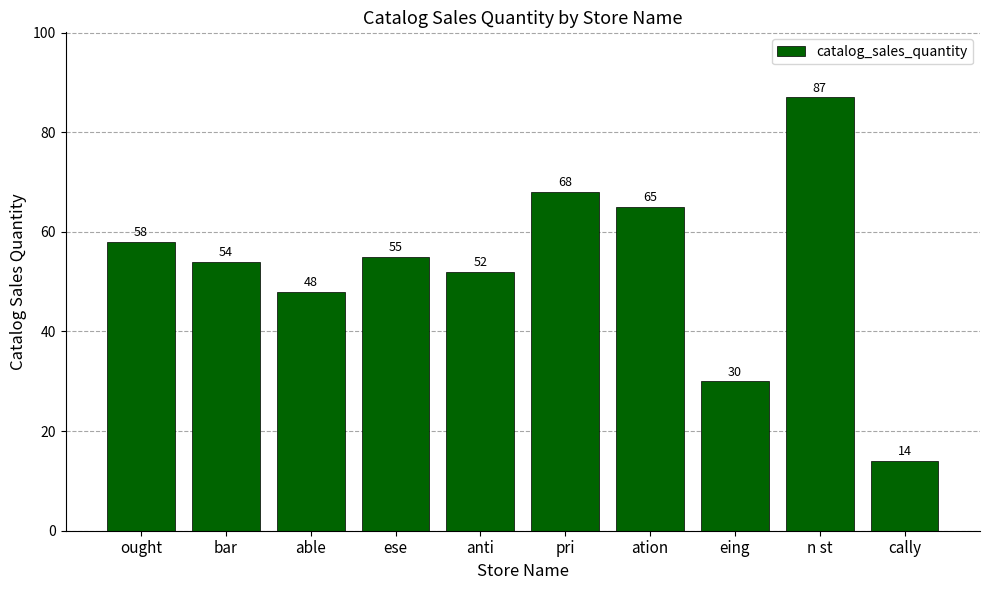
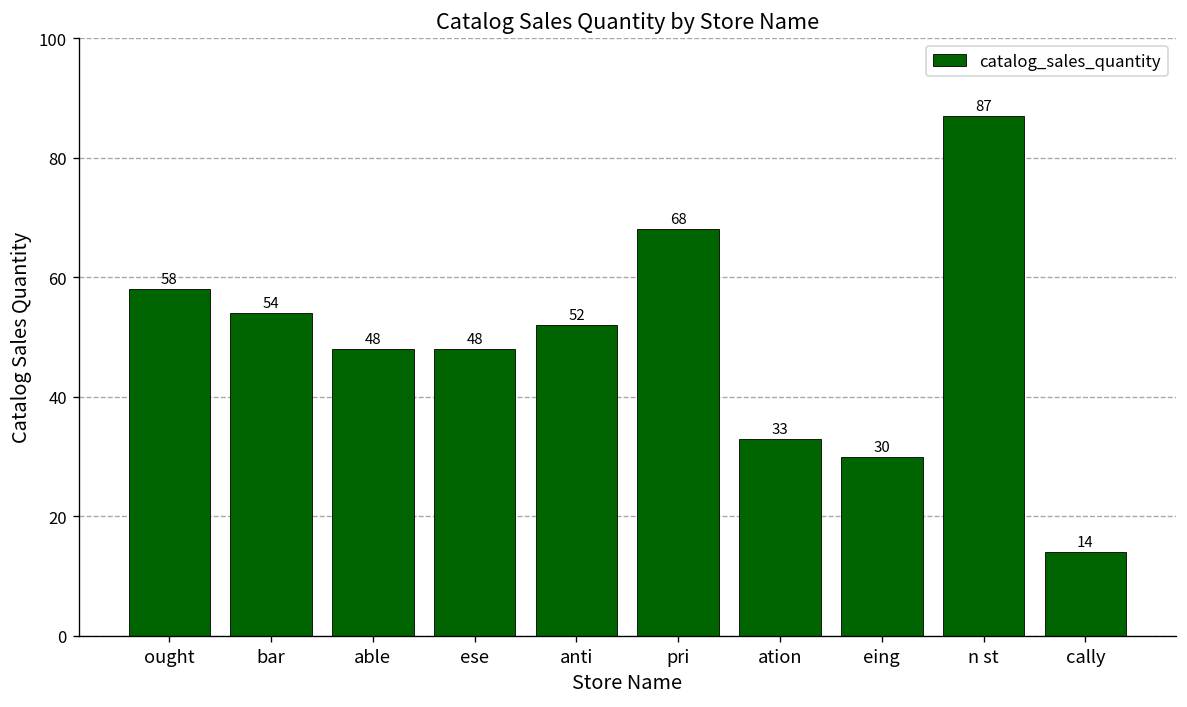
  {
    "ought": 58,
    "bar": 54,
    "able": 48,
-   "ese": 55,
+   "ese": 48,
    "anti": 52,
    "pri": 68,
-   "ation": 65,
+   "ation": 33,
    "eing": 30,
    "n st": 87,
    "cally": 14
  }
